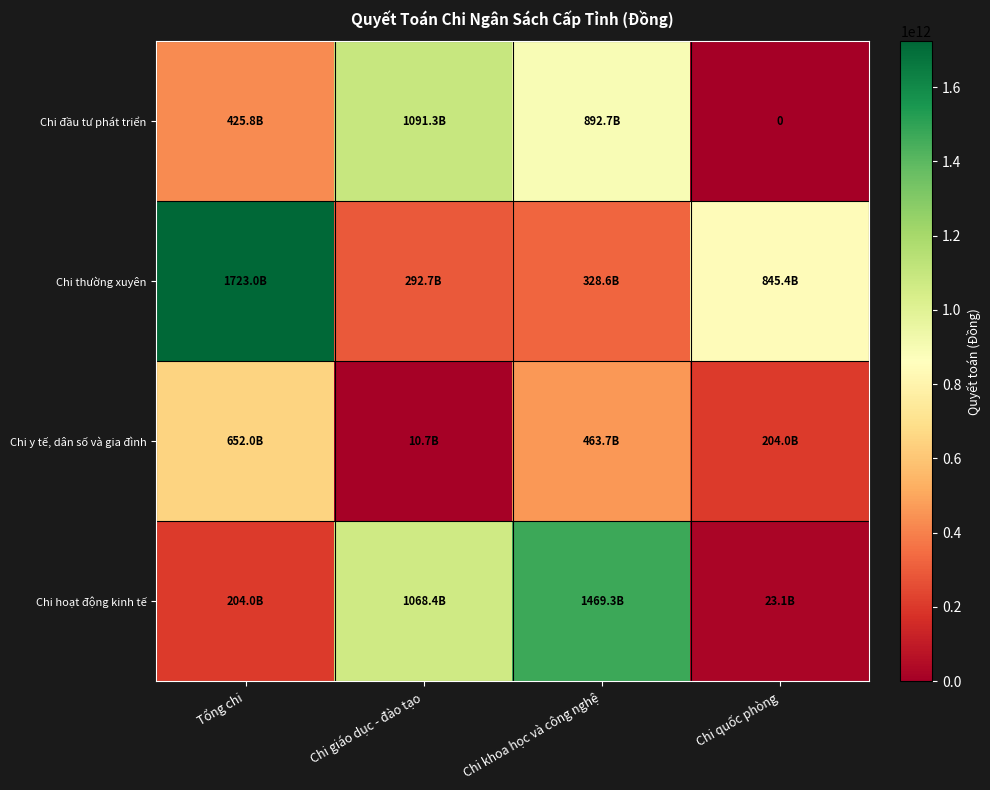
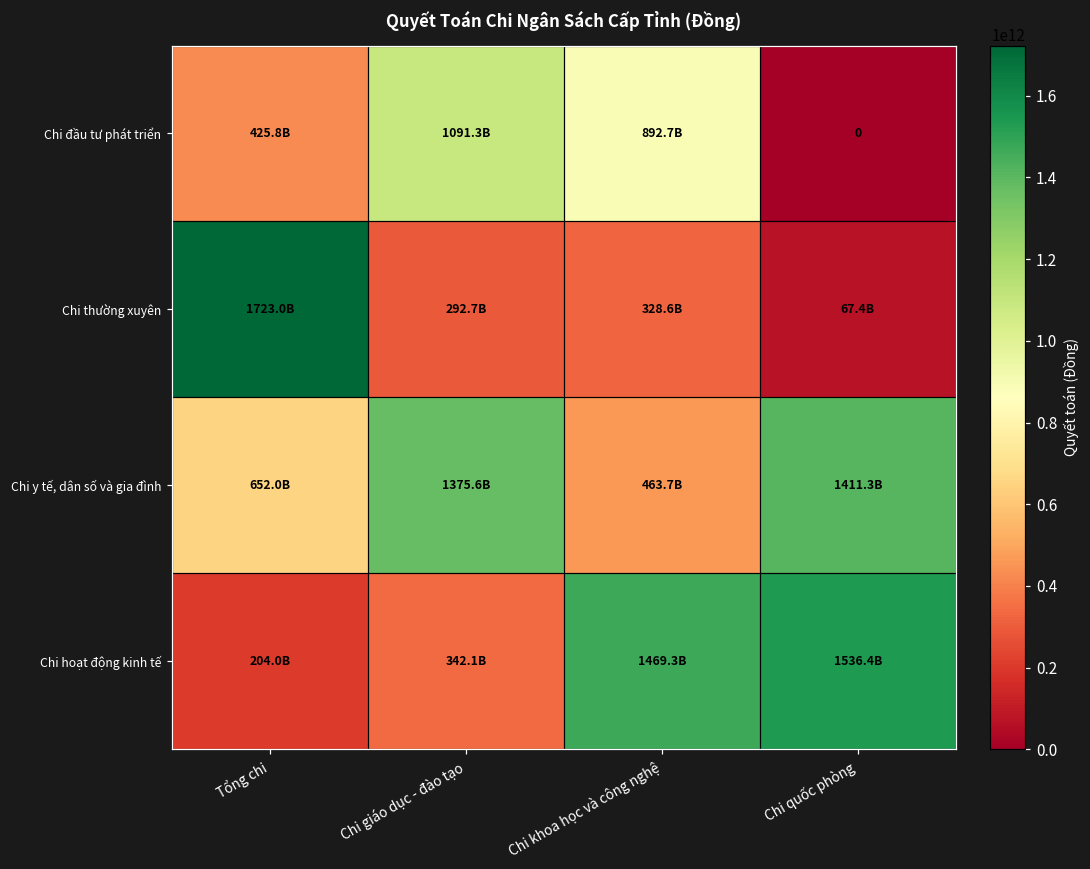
  {
    "Chi đầu tư phát triển": {
      "Tổng chi": "425.8B",
      "Chi giáo dục - đào tạo": "1091.3B",
      "Chi khoa học và công nghệ": "892.7B",
      "Chi quốc phòng": "0"
    },
    "Chi thường xuyên": {
      "Tổng chi": "1723.0B",
      "Chi giáo dục - đào tạo": "292.7B",
      "Chi khoa học và công nghệ": "328.6B",
-     "Chi quốc phòng": "845.4B"
+     "Chi quốc phòng": "67.4B"
    },
    "Chi y tế, dân số và gia đình": {
      "Tổng chi": "652.0B",
-     "Chi giáo dục - đào tạo": "10.7B",
+     "Chi giáo dục - đào tạo": "1375.6B",
      "Chi khoa học và công nghệ": "463.7B",
-     "Chi quốc phòng": "204.0B"
+     "Chi quốc phòng": "1411.3B"
    },
    "Chi hoạt động kinh tế": {
      "Tổng chi": "204.0B",
-     "Chi giáo dục - đào tạo": "1068.4B",
+     "Chi giáo dục - đào tạo": "342.1B",
      "Chi khoa học và công nghệ": "1469.3B",
-     "Chi quốc phòng": "23.1B"
+     "Chi quốc phòng": "1536.4B"
    }
  }
